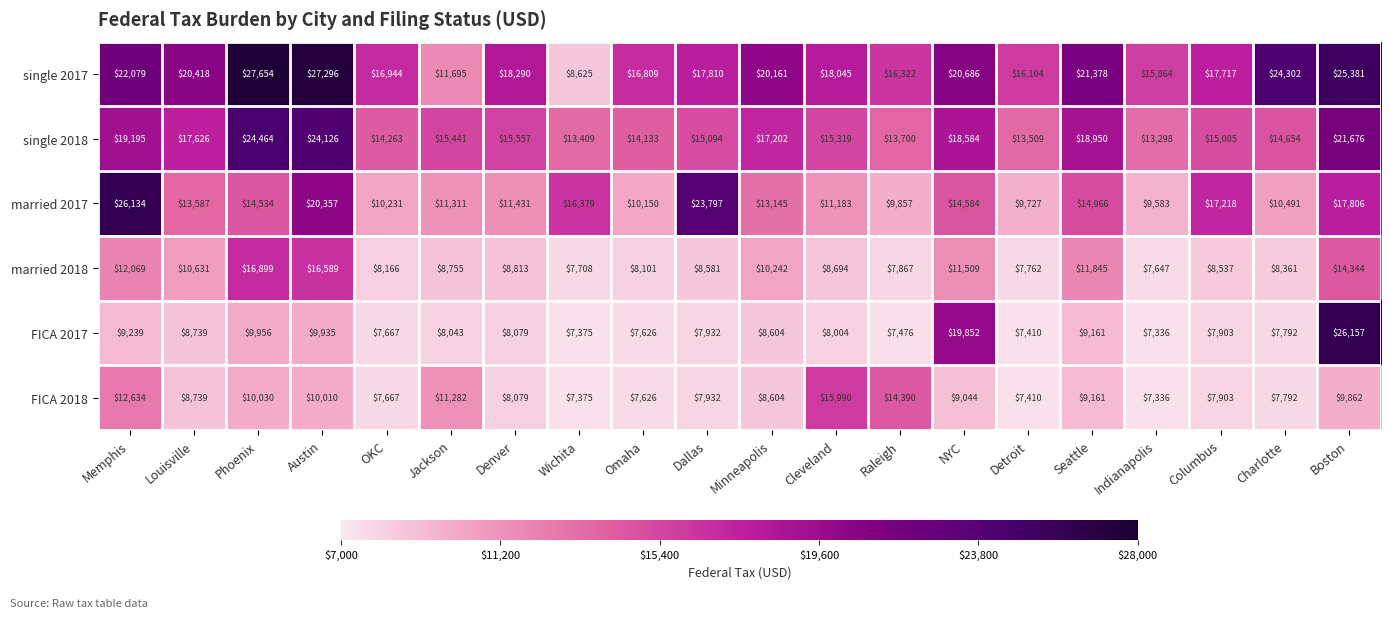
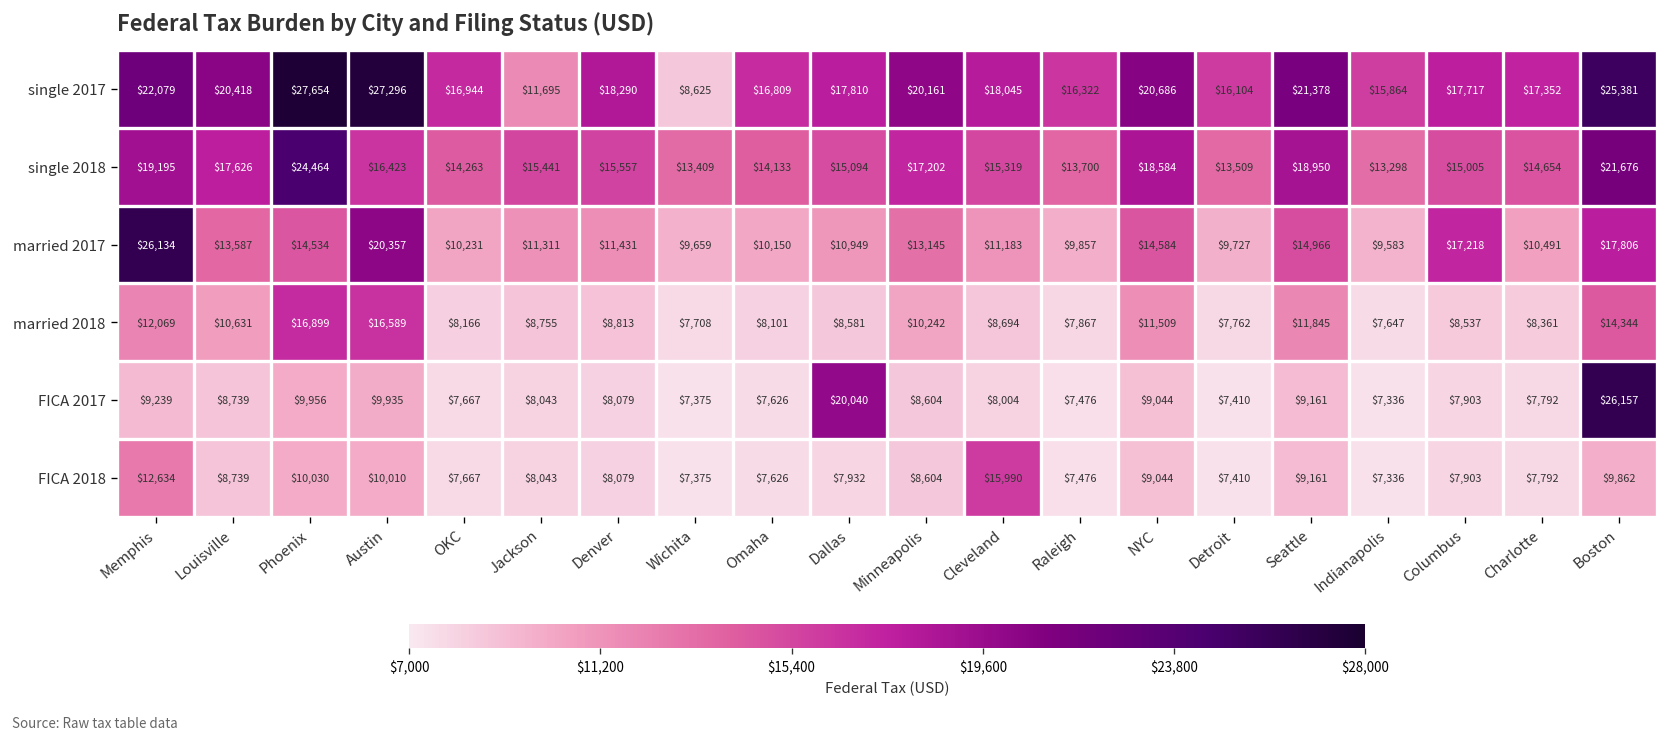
  {
    "single 2017": {
      "Memphis": "$22,079",
      "Louisville": "$20,418",
      "Phoenix": "$27,654",
      "Austin": "$27,296",
      "OKC": "$16,944",
      "Jackson": "$11,695",
      "Denver": "$18,290",
      "Wichita": "$8,625",
      "Omaha": "$16,809",
      "Dallas": "$17,810",
      "Minneapolis": "$20,161",
      "Cleveland": "$18,045",
      "Raleigh": "$16,322",
      "NYC": "$20,686",
      "Detroit": "$16,104",
      "Seattle": "$21,378",
      "Indianapolis": "$15,864",
      "Columbus": "$17,717",
-     "Charlotte": "$24,302",
+     "Charlotte": "$17,352",
      "Boston": "$25,381"
    },
    "single 2018": {
      "Memphis": "$19,195",
      "Louisville": "$17,626",
      "Phoenix": "$24,464",
-     "Austin": "$24,126",
+     "Austin": "$16,423",
      "OKC": "$14,263",
      "Jackson": "$15,441",
      "Denver": "$15,557",
      "Wichita": "$13,409",
      "Omaha": "$14,133",
      "Dallas": "$15,094",
      "Minneapolis": "$17,202",
      "Cleveland": "$15,319",
      "Raleigh": "$13,700",
      "NYC": "$18,584",
      "Detroit": "$13,509",
      "Seattle": "$18,950",
      "Indianapolis": "$13,298",
      "Columbus": "$15,005",
      "Charlotte": "$14,654",
      "Boston": "$21,676"
    },
    "married 2017": {
      "Memphis": "$26,134",
      "Louisville": "$13,587",
      "Phoenix": "$14,534",
      "Austin": "$20,357",
      "OKC": "$10,231",
      "Jackson": "$11,311",
      "Denver": "$11,431",
-     "Wichita": "$16,379",
+     "Wichita": "$9,659",
      "Omaha": "$10,150",
-     "Dallas": "$23,797",
+     "Dallas": "$10,949",
      "Minneapolis": "$13,145",
      "Cleveland": "$11,183",
      "Raleigh": "$9,857",
      "NYC": "$14,584",
      "Detroit": "$9,727",
      "Seattle": "$14,966",
      "Indianapolis": "$9,583",
      "Columbus": "$17,218",
      "Charlotte": "$10,491",
      "Boston": "$17,806"
    },
    "married 2018": {
      "Memphis": "$12,069",
      "Louisville": "$10,631",
      "Phoenix": "$16,899",
      "Austin": "$16,589",
      "OKC": "$8,166",
      "Jackson": "$8,755",
      "Denver": "$8,813",
      "Wichita": "$7,708",
      "Omaha": "$8,101",
      "Dallas": "$8,581",
      "Minneapolis": "$10,242",
      "Cleveland": "$8,694",
      "Raleigh": "$7,867",
      "NYC": "$11,509",
      "Detroit": "$7,762",
      "Seattle": "$11,845",
      "Indianapolis": "$7,647",
      "Columbus": "$8,537",
      "Charlotte": "$8,361",
      "Boston": "$14,344"
    },
    "FICA 2017": {
      "Memphis": "$9,239",
      "Louisville": "$8,739",
      "Phoenix": "$9,956",
      "Austin": "$9,935",
      "OKC": "$7,667",
      "Jackson": "$8,043",
      "Denver": "$8,079",
      "Wichita": "$7,375",
      "Omaha": "$7,626",
-     "Dallas": "$7,932",
+     "Dallas": "$20,040",
      "Minneapolis": "$8,604",
      "Cleveland": "$8,004",
      "Raleigh": "$7,476",
-     "NYC": "$19,852",
+     "NYC": "$9,044",
      "Detroit": "$7,410",
      "Seattle": "$9,161",
      "Indianapolis": "$7,336",
      "Columbus": "$7,903",
      "Charlotte": "$7,792",
      "Boston": "$26,157"
    },
    "FICA 2018": {
      "Memphis": "$12,634",
      "Louisville": "$8,739",
      "Phoenix": "$10,030",
      "Austin": "$10,010",
      "OKC": "$7,667",
-     "Jackson": "$11,282",
+     "Jackson": "$8,043",
      "Denver": "$8,079",
      "Wichita": "$7,375",
      "Omaha": "$7,626",
      "Dallas": "$7,932",
      "Minneapolis": "$8,604",
      "Cleveland": "$15,990",
-     "Raleigh": "$14,390",
+     "Raleigh": "$7,476",
      "NYC": "$9,044",
      "Detroit": "$7,410",
      "Seattle": "$9,161",
      "Indianapolis": "$7,336",
      "Columbus": "$7,903",
      "Charlotte": "$7,792",
      "Boston": "$9,862"
    }
  }
